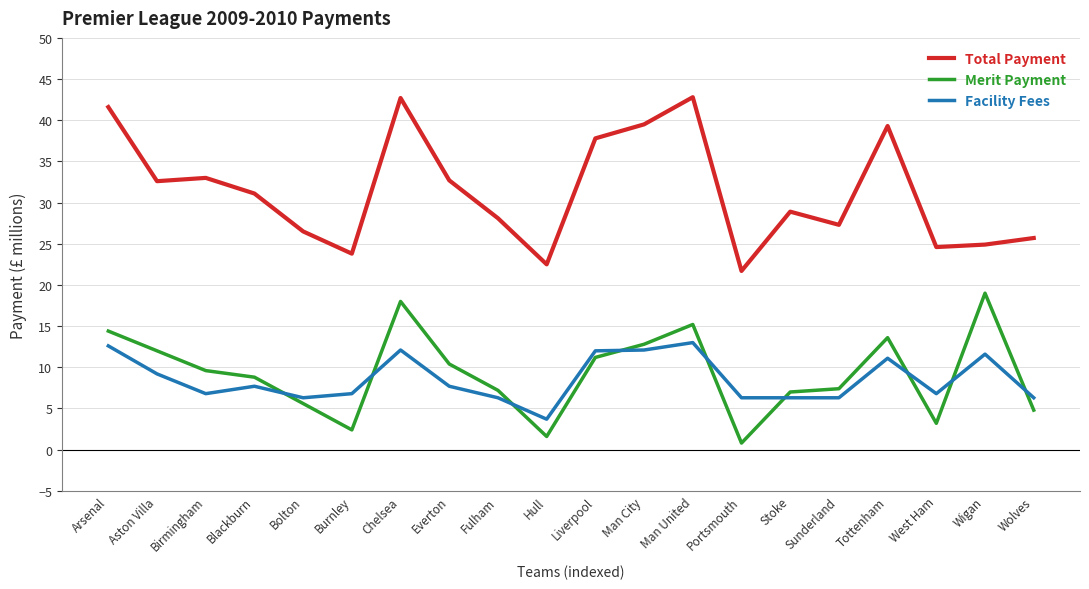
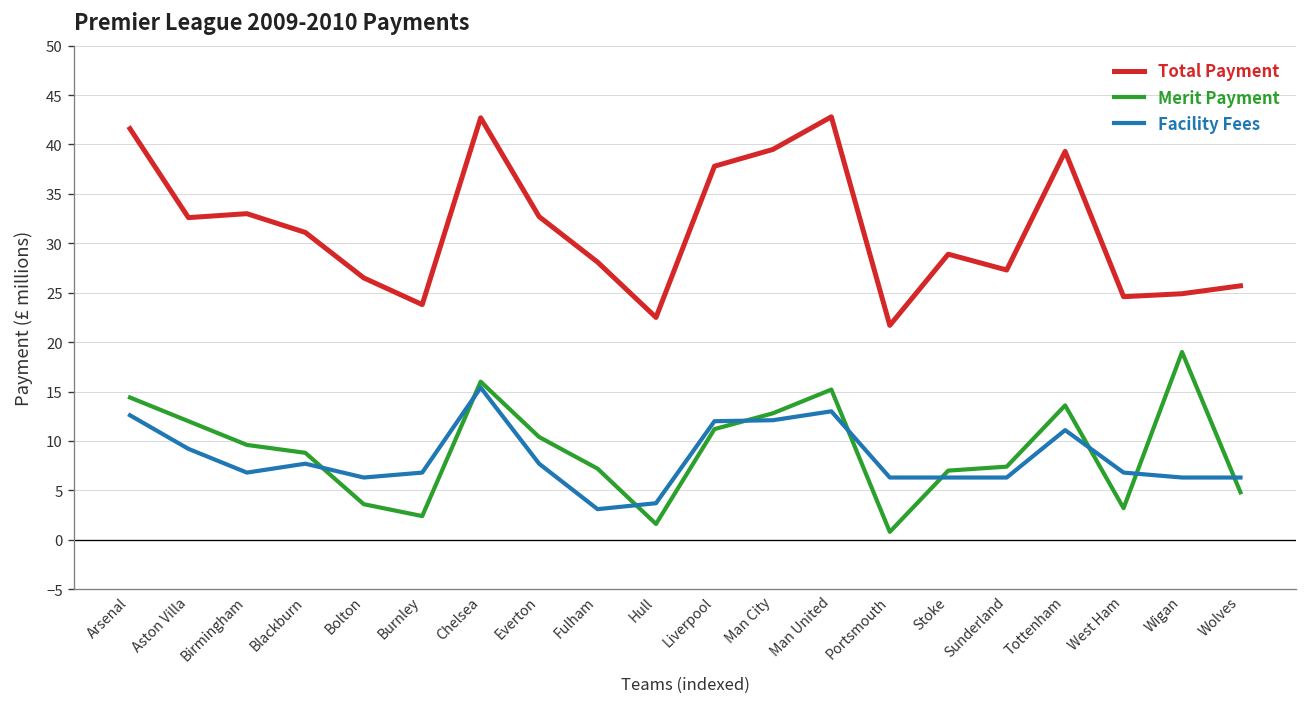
  {
    "Total Payment": {
      "Arsenal": 42,
      "Aston Villa": 33,
      "Birmingham": 33,
      "Blackburn": 31,
      "Bolton": 27,
      "Burnley": 24,
      "Chelsea": 43,
      "Everton": 33,
      "Fulham": 28,
      "Hull": 23,
      "Liverpool": 38,
      "Man City": 40,
      "Man United": 43,
      "Portsmouth": 22,
      "Stoke": 29,
      "Sunderland": 27,
      "Tottenham": 39,
      "West Ham": 25,
      "Wigan": 25,
      "Wolves": 26
    },
    "Merit Payment": {
      "Arsenal": 14,
      "Aston Villa": 12,
      "Birmingham": 10,
      "Blackburn": 9,
-     "Bolton": 6,
+     "Bolton": 4,
      "Burnley": 2,
-     "Chelsea": 18,
+     "Chelsea": 16,
      "Everton": 10,
      "Fulham": 7,
      "Hull": 2,
      "Liverpool": 11,
      "Man City": 13,
      "Man United": 15,
      "Portsmouth": 1,
      "Stoke": 7,
      "Sunderland": 7,
      "Tottenham": 14,
      "West Ham": 3,
      "Wigan": 19,
      "Wolves": 5
    },
    "Facility Fees": {
      "Arsenal": 13,
      "Aston Villa": 9,
      "Birmingham": 7,
      "Blackburn": 8,
      "Bolton": 6,
      "Burnley": 7,
-     "Chelsea": 12,
+     "Chelsea": 15,
      "Everton": 8,
-     "Fulham": 6,
+     "Fulham": 3,
      "Hull": 4,
      "Liverpool": 12,
      "Man City": 12,
      "Man United": 13,
      "Portsmouth": 6,
      "Stoke": 6,
      "Sunderland": 6,
      "Tottenham": 11,
      "West Ham": 7,
-     "Wigan": 12,
+     "Wigan": 6,
      "Wolves": 6
    }
  }
